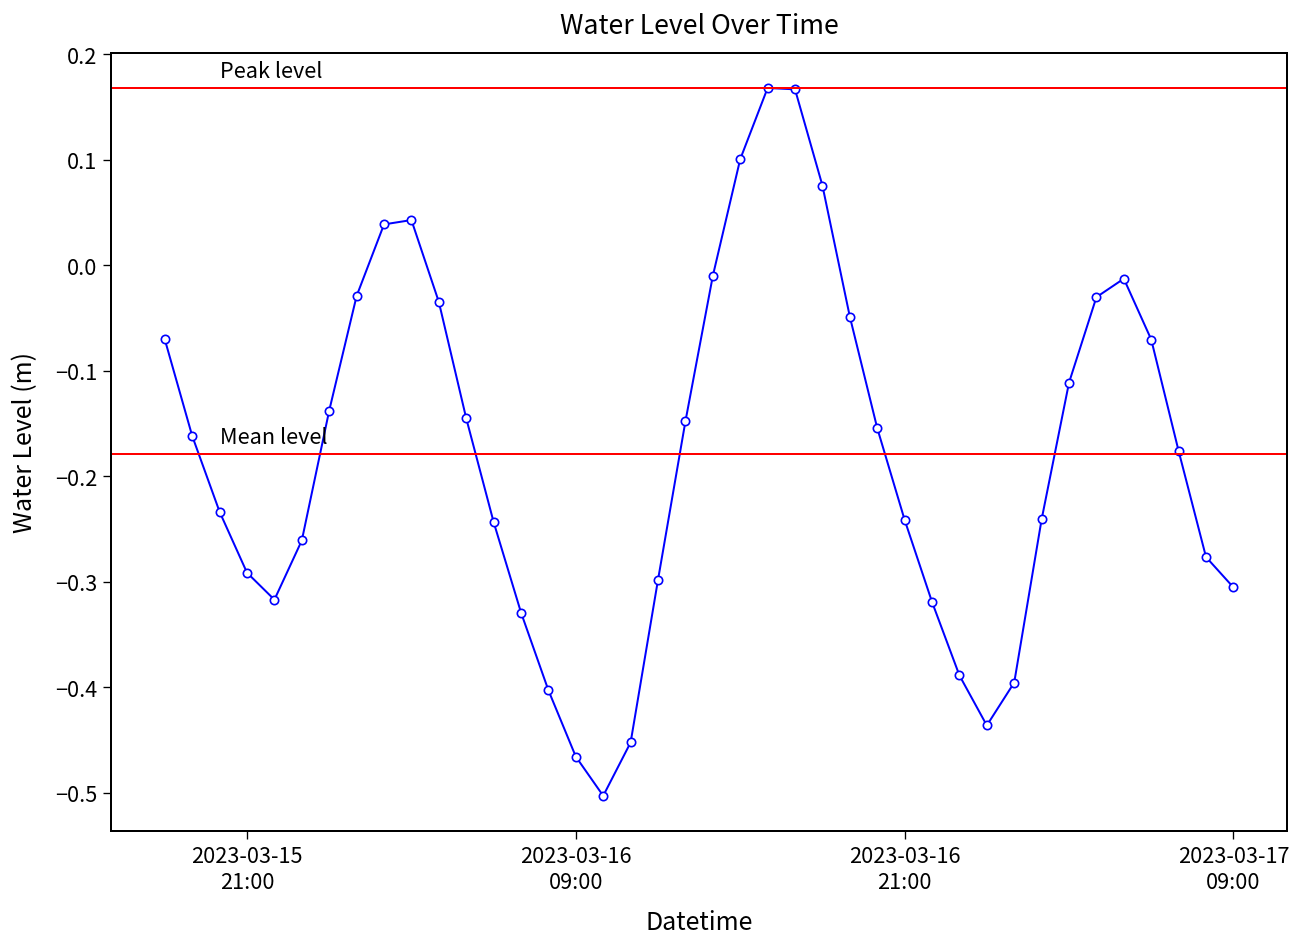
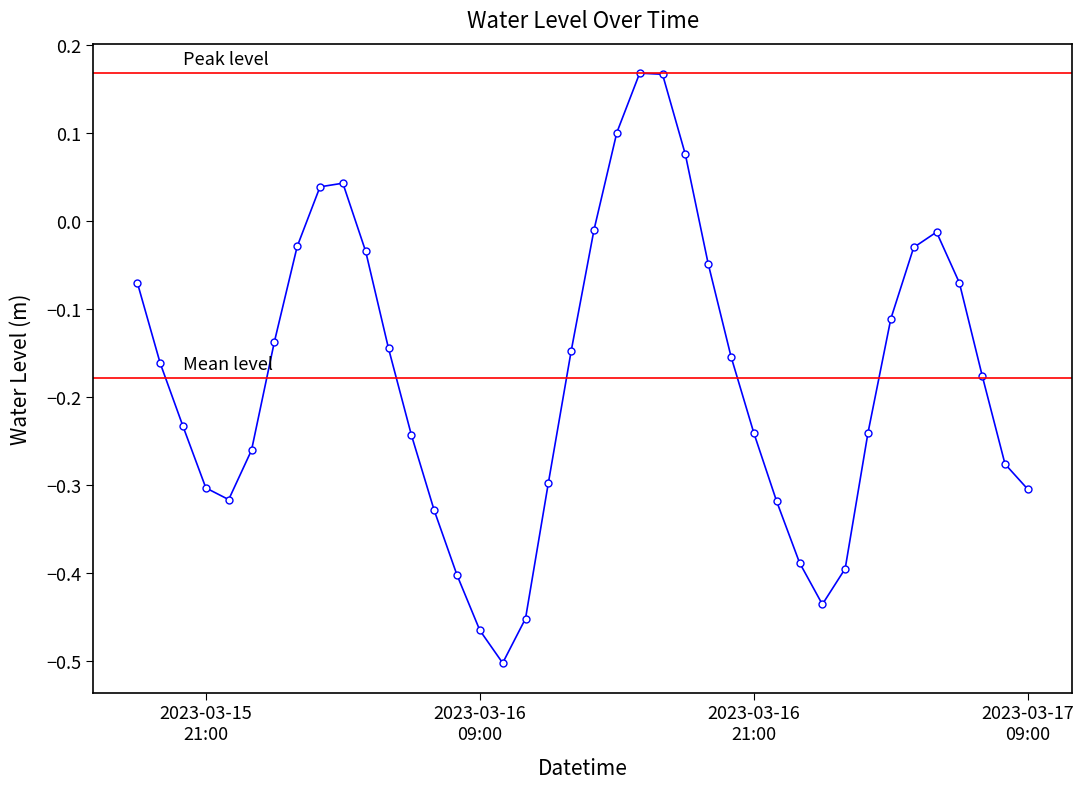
  {
-   "2023-03-15 21:00": -0.29,
+   "2023-03-15 21:00": -0.30,
    "2023-03-16 09:00": -0.47,
    "2023-03-16 21:00": -0.24,
    "2023-03-17 09:00": -0.31
  }
